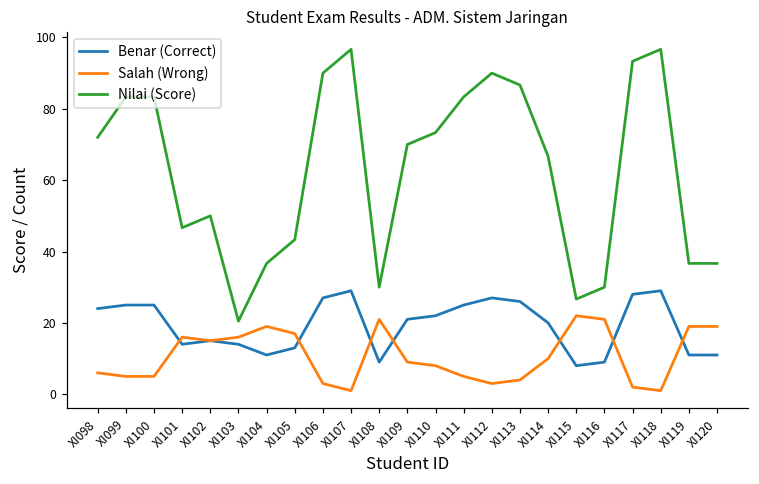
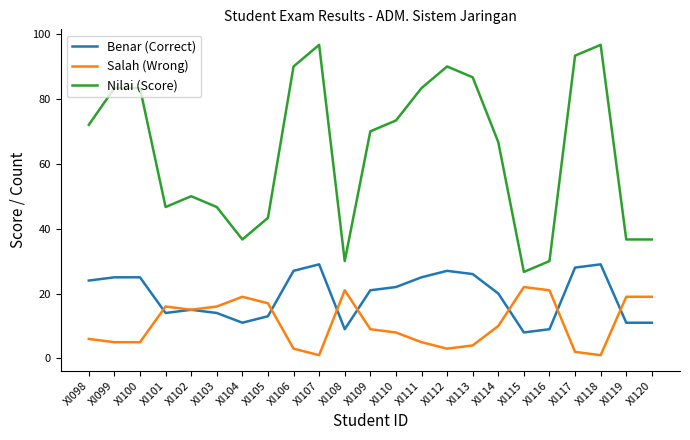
  {
    "Benar (Correct)": {
      "XI098": 24,
      "XI099": 25,
      "XI100": 25,
      "XI101": 14,
      "XI103": 14,
      "XI104": 11,
      "XI105": 13,
      "XI106": 27,
      "XI107": 29,
      "XI108": 9,
      "XI109": 21,
      "XI110": 22,
      "XI111": 25,
      "XI112": 27,
      "XI113": 26,
      "XI114": 20,
      "XI115": 8,
      "XI116": 9,
      "XI117": 28,
      "XI118": 29,
      "XI119": 11,
      "XI120": 11
    },
    "Salah (Wrong)": {
      "XI098": 6,
      "XI099": 5,
      "XI100": 5,
      "XI101": 16,
      "XI103": 16,
      "XI104": 19,
      "XI105": 17,
      "XI106": 3,
      "XI107": 1,
      "XI108": 21,
      "XI109": 9,
      "XI110": 8,
      "XI111": 5,
      "XI112": 3,
      "XI113": 4,
      "XI114": 10,
      "XI115": 22,
      "XI116": 21,
      "XI117": 2,
      "XI118": 1,
      "XI119": 19,
      "XI120": 19
    },
    "Nilai (Score)": {
      "XI098": 72,
      "XI101": 47,
      "XI102": 50,
-     "XI103": 20,
+     "XI103": 47,
      "XI104": 37,
      "XI105": 43,
      "XI106": 90,
      "XI107": 97,
      "XI108": 30,
      "XI109": 70,
      "XI110": 73,
      "XI111": 83,
      "XI112": 90,
      "XI113": 87,
      "XI114": 67,
      "XI115": 27,
      "XI116": 30,
      "XI117": 93,
      "XI118": 97,
      "XI119": 37,
      "XI120": 37
    }
  }
